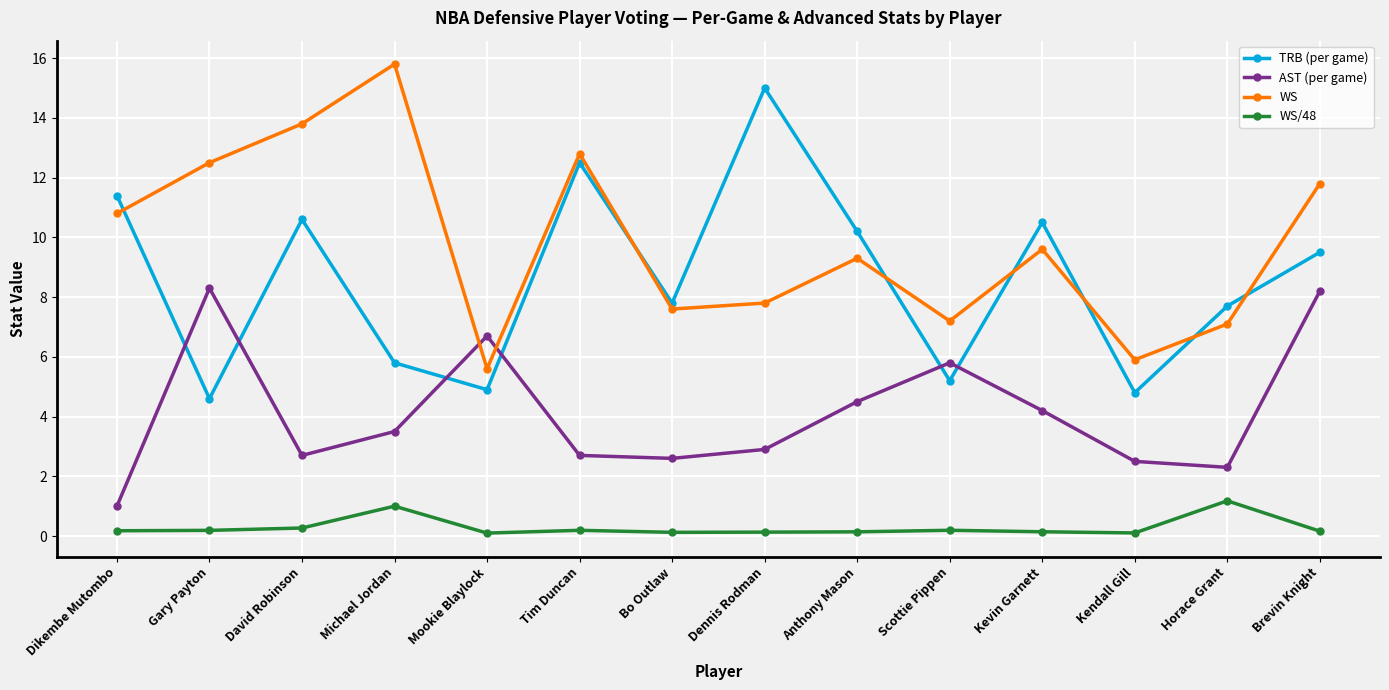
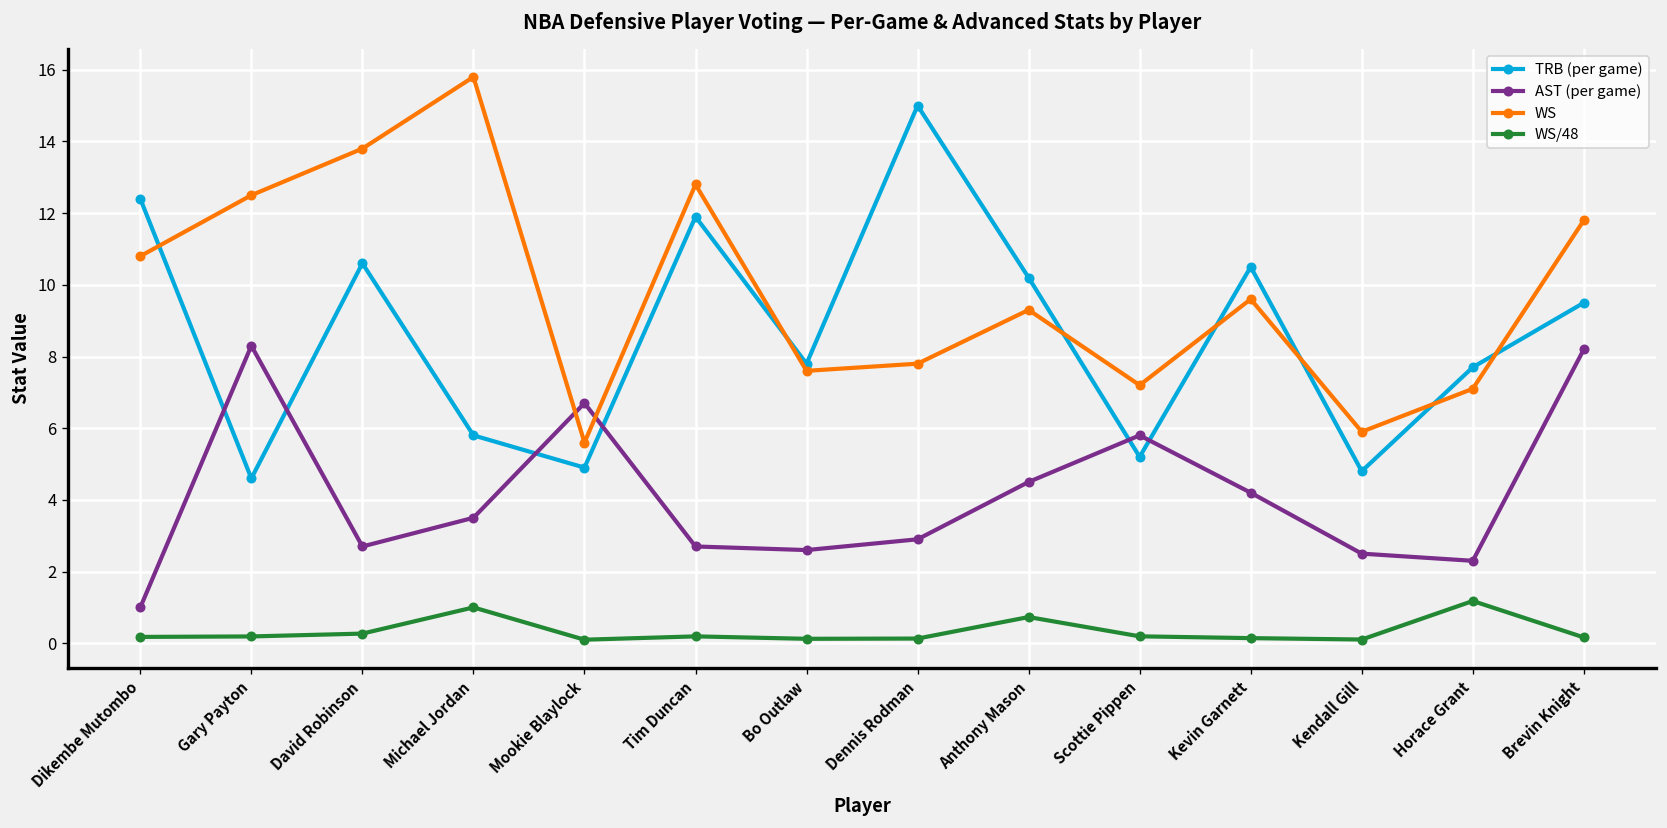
  {
    "TRB (per game)": {
-     "Dikembe Mutombo": 11.4,
+     "Dikembe Mutombo": 12.4,
      "Gary Payton": 4.6,
      "David Robinson": 10.6,
      "Michael Jordan": 5.8,
      "Mookie Blaylock": 4.9,
-     "Tim Duncan": 12.5,
+     "Tim Duncan": 11.9,
      "Bo Outlaw": 7.8,
      "Dennis Rodman": 15.0,
      "Anthony Mason": 10.2,
      "Scottie Pippen": 5.2,
      "Kevin Garnett": 10.5,
      "Kendall Gill": 4.8,
      "Horace Grant": 7.7,
      "Brevin Knight": 9.5
    },
    "AST (per game)": {
      "Dikembe Mutombo": 1.0,
      "Gary Payton": 8.3,
      "David Robinson": 2.7,
      "Michael Jordan": 3.5,
      "Mookie Blaylock": 6.7,
      "Tim Duncan": 2.7,
      "Bo Outlaw": 2.6,
      "Dennis Rodman": 2.9,
      "Anthony Mason": 4.5,
      "Scottie Pippen": 5.8,
      "Kevin Garnett": 4.2,
      "Kendall Gill": 2.5,
      "Horace Grant": 2.3,
      "Brevin Knight": 8.2
    },
    "WS": {
      "Dikembe Mutombo": 10.8,
      "Gary Payton": 12.5,
      "David Robinson": 13.8,
      "Michael Jordan": 15.8,
      "Mookie Blaylock": 5.6,
      "Tim Duncan": 12.8,
      "Bo Outlaw": 7.6,
      "Dennis Rodman": 7.8,
      "Anthony Mason": 9.3,
      "Scottie Pippen": 7.2,
      "Kevin Garnett": 9.6,
      "Kendall Gill": 5.9,
      "Horace Grant": 7.1,
      "Brevin Knight": 11.8
    },
    "WS/48": {
      "Dikembe Mutombo": 0.2,
      "Gary Payton": 0.2,
      "David Robinson": 0.3,
      "Michael Jordan": 1.0,
      "Mookie Blaylock": 0.1,
      "Tim Duncan": 0.2,
      "Bo Outlaw": 0.1,
      "Dennis Rodman": 0.1,
-     "Anthony Mason": 0.1,
+     "Anthony Mason": 0.7,
      "Scottie Pippen": 0.2,
      "Kevin Garnett": 0.1,
      "Kendall Gill": 0.1,
      "Horace Grant": 1.2,
      "Brevin Knight": 0.2
    }
  }
